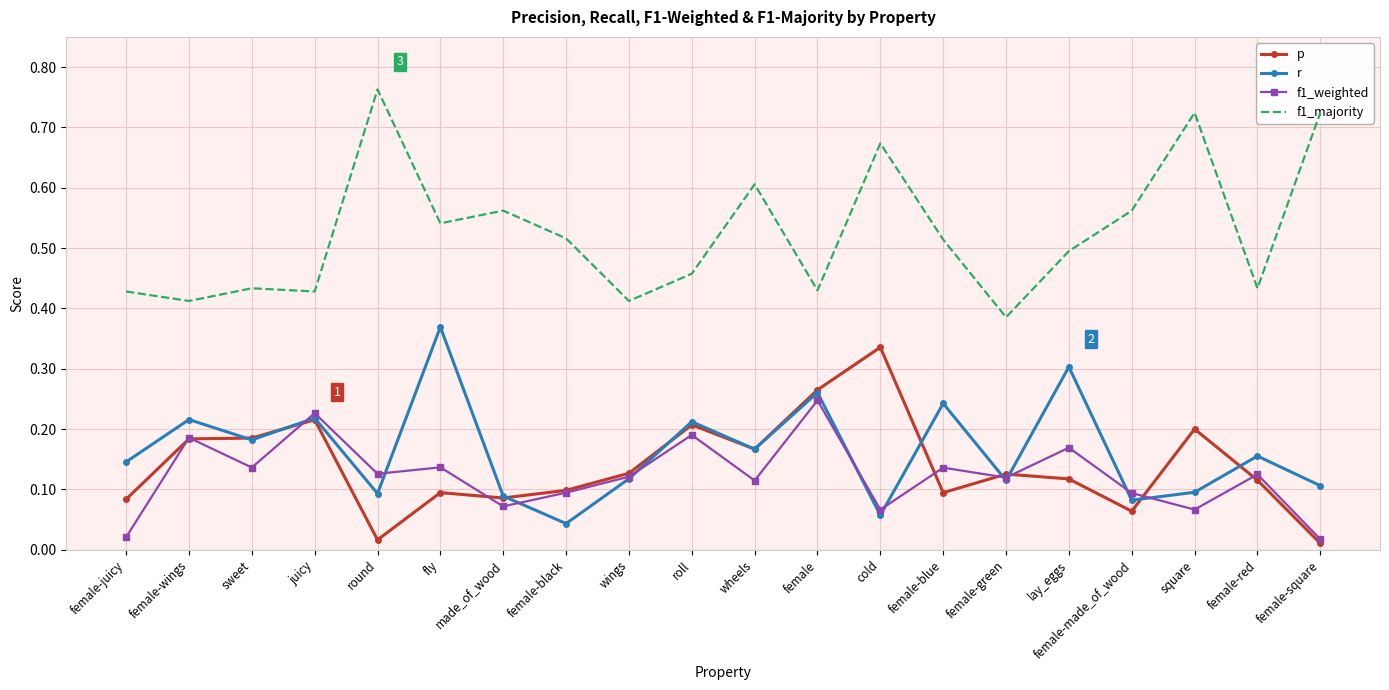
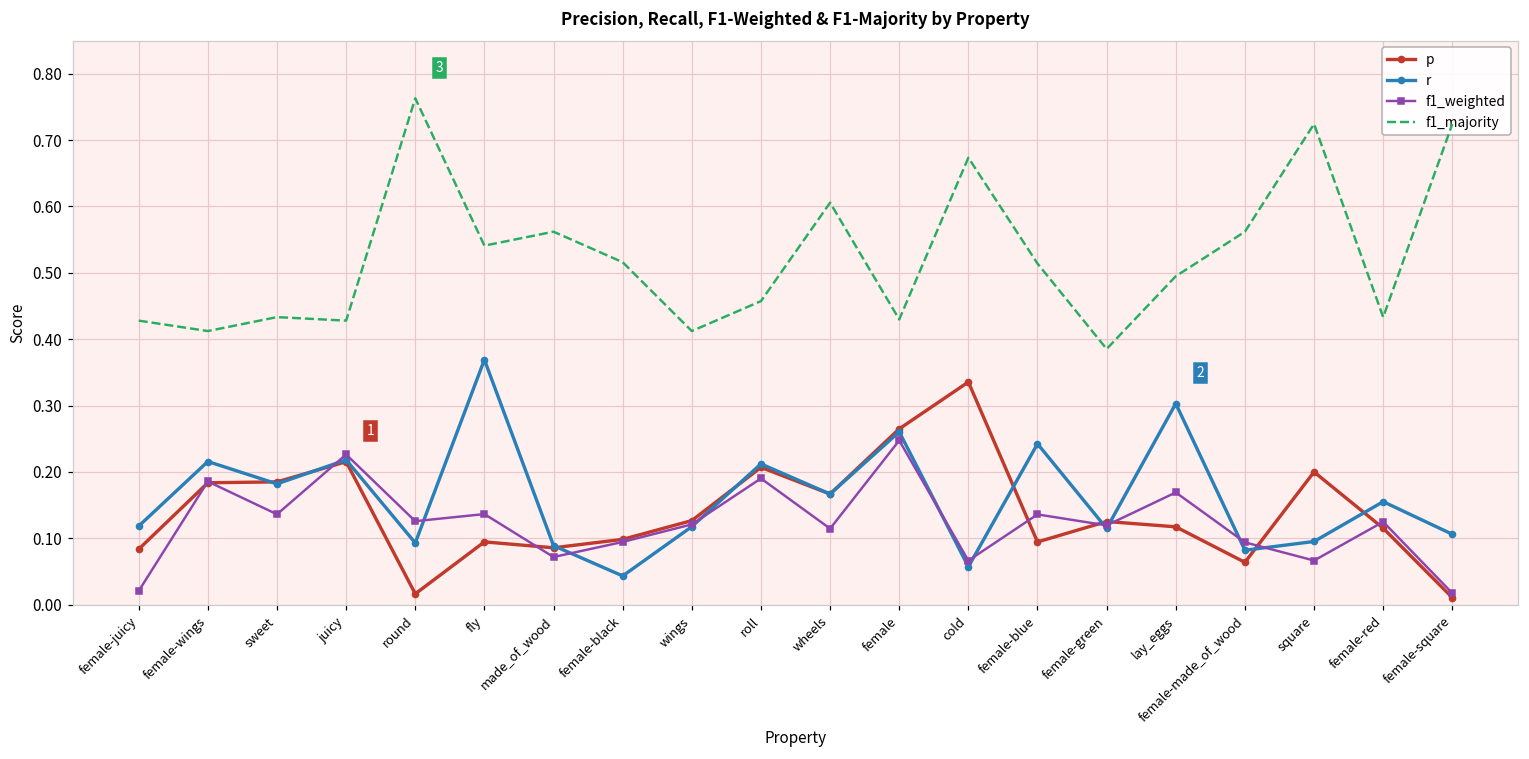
  {
    "p": {
      "female-juicy": 0.08,
      "round": 0.02,
      "fly": 0.09,
      "wings": 0.13,
      "roll": 0.21,
      "female": 0.26,
      "cold": 0.34,
      "female-blue": 0.09,
      "female-green": 0.13,
      "lay_eggs": 0.12,
      "female-made_of_wood": 0.06,
      "square": 0.20,
      "female-red": 0.12,
      "female-square": 0.01
    },
    "r": {
-     "female-juicy": 0.15,
+     "female-juicy": 0.12,
      "female-wings": 0.22,
      "round": 0.09,
      "fly": 0.37,
      "female-black": 0.04,
      "roll": 0.21,
      "female": 0.26,
      "cold": 0.06,
      "female-blue": 0.24,
      "female-green": 0.11,
      "lay_eggs": 0.30,
      "female-made_of_wood": 0.08,
      "square": 0.10,
      "female-red": 0.16,
      "female-square": 0.11
    },
    "f1_weighted": {
      "female-juicy": 0.02,
      "sweet": 0.14,
      "round": 0.13,
      "fly": 0.14,
      "made_of_wood": 0.07,
      "roll": 0.19,
      "wheels": 0.11,
      "female": 0.25,
      "cold": 0.07,
      "female-blue": 0.14,
      "female-green": 0.12,
      "lay_eggs": 0.17,
      "female-made_of_wood": 0.09,
      "square": 0.07,
      "female-red": 0.12,
      "female-square": 0.02
    },
    "f1_majority": {
      "female-juicy": 0.43,
      "female-wings": 0.41,
      "sweet": 0.43,
      "juicy": 0.43,
      "round": 0.76,
      "fly": 0.54,
      "made_of_wood": 0.56,
      "female-black": 0.52,
      "wings": 0.41,
      "roll": 0.46,
      "wheels": 0.61,
      "female": 0.43,
      "cold": 0.67,
      "female-blue": 0.51,
      "female-green": 0.39,
      "lay_eggs": 0.49,
      "female-made_of_wood": 0.56,
      "square": 0.72,
      "female-red": 0.43
    }
  }
